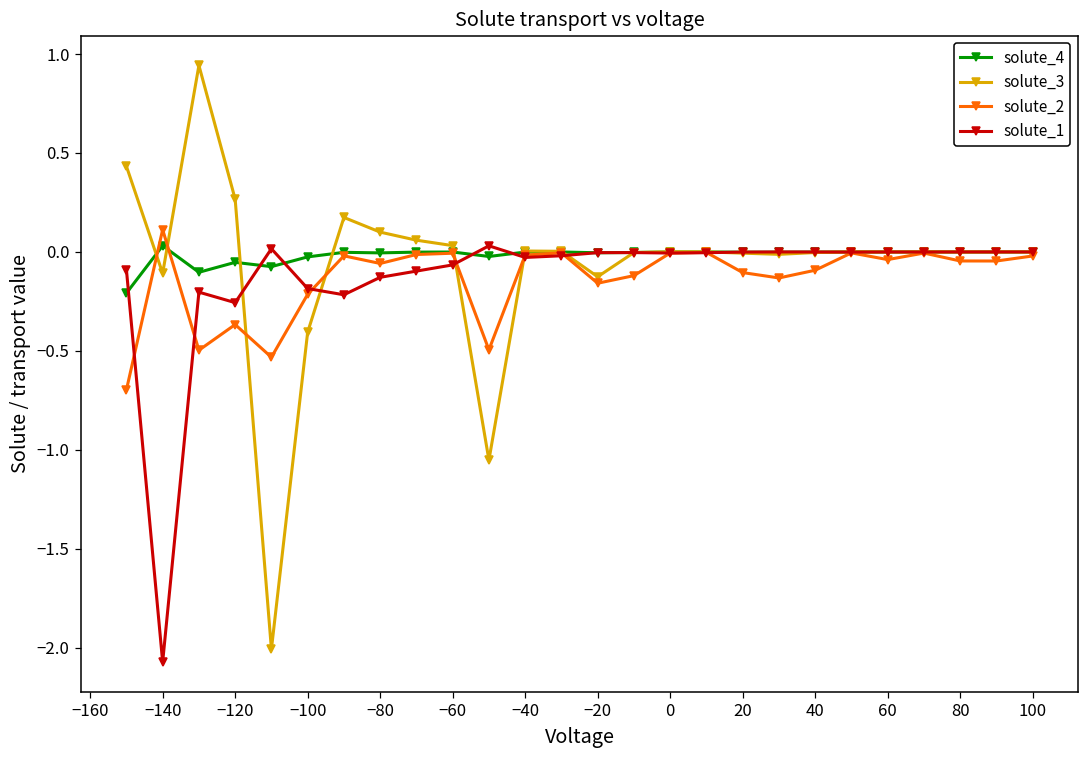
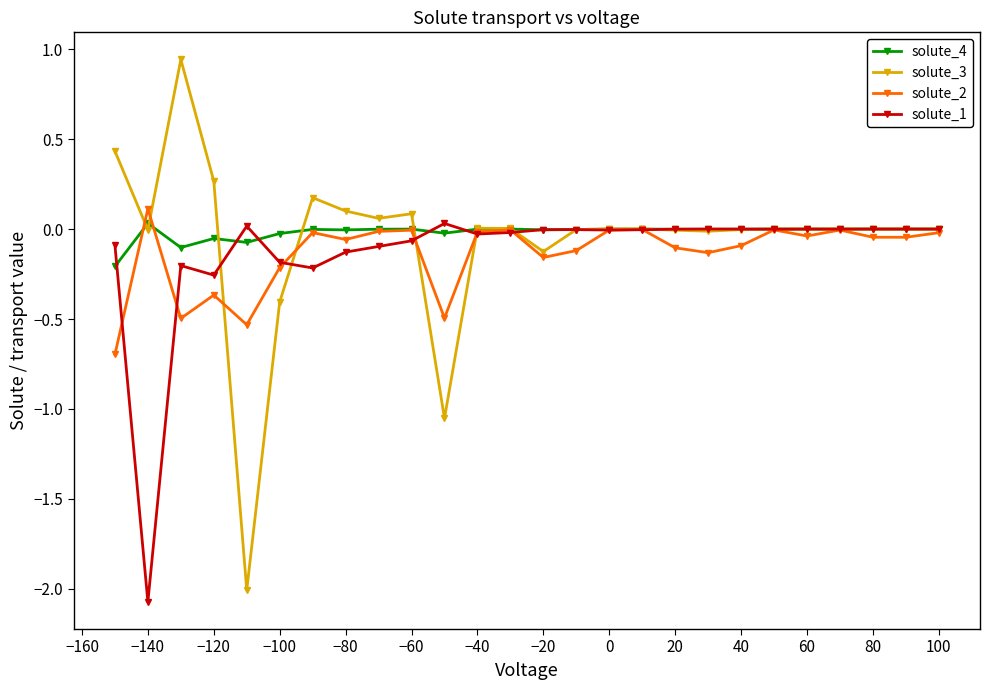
  {
    "solute_4": {
      "−140": 0.03,
      "−120": -0.05,
      "−100": -0.02,
      "−80": 0.00
    },
    "solute_3": {
-     "−140": -0.11,
+     "−140": 0.00,
      "−120": 0.27,
      "−100": -0.41,
      "−80": 0.10,
-     "−60": 0.03,
+     "−60": 0.08,
      "−20": -0.13
    },
    "solute_2": {
      "−140": 0.11,
      "−120": -0.37,
      "−100": -0.21,
      "−80": -0.06,
      "−20": -0.16,
      "20": -0.10,
      "40": -0.09,
      "60": -0.04,
      "80": -0.05,
      "100": -0.02
    },
    "solute_1": {
      "−140": -2.07,
      "−120": -0.26,
      "−100": -0.18,
      "−80": -0.13,
      "−60": -0.07
    }
  }
